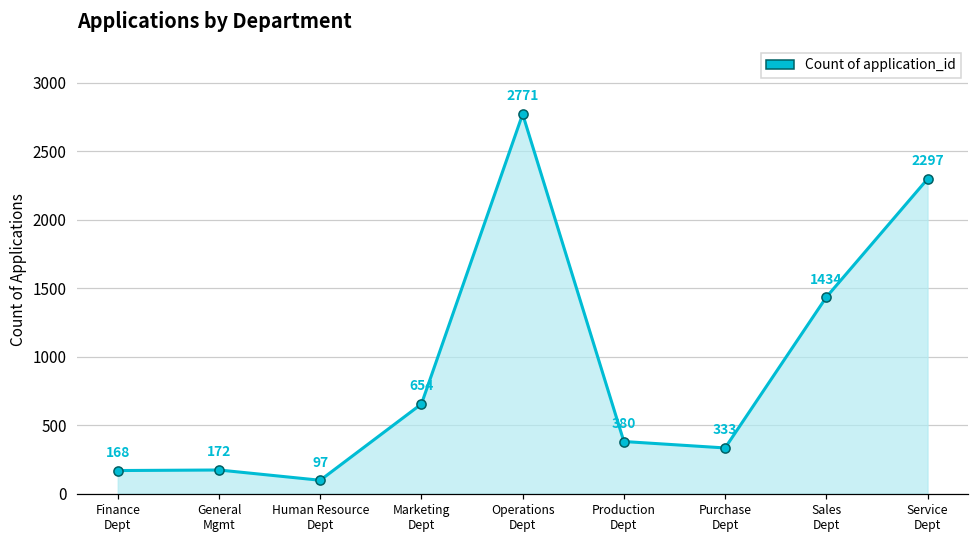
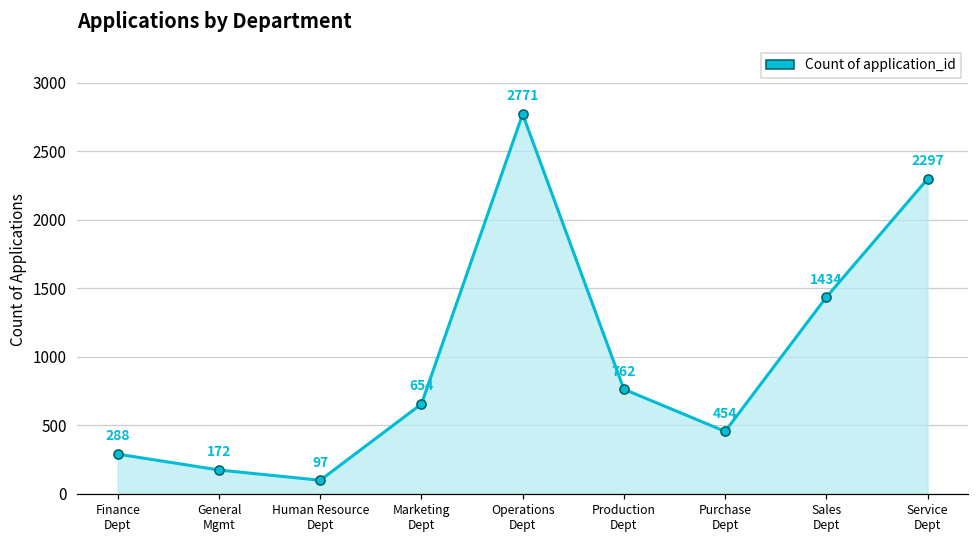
  {
-   "Finance Dept": 168,
+   "Finance Dept": 288,
    "General Mgmt": 172,
    "Human Resource Dept": 97,
    "Marketing Dept": 654,
    "Operations Dept": 2771,
-   "Production Dept": 380,
-   "Purchase Dept": 333,
+   "Production Dept": 762,
+   "Purchase Dept": 454,
    "Sales Dept": 1434,
    "Service Dept": 2297
  }
